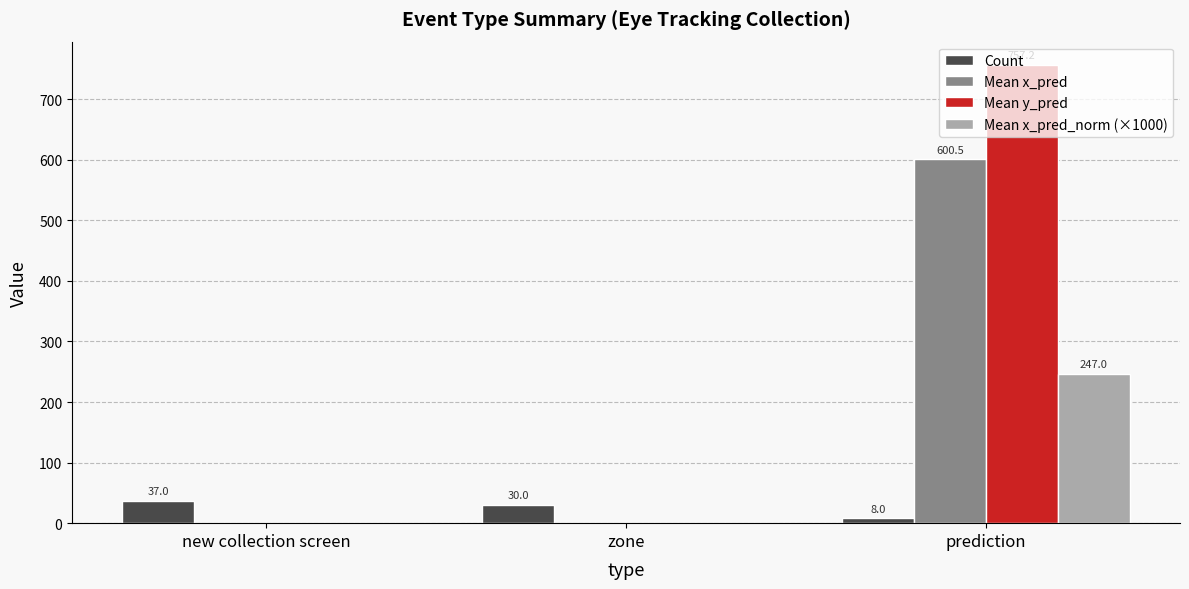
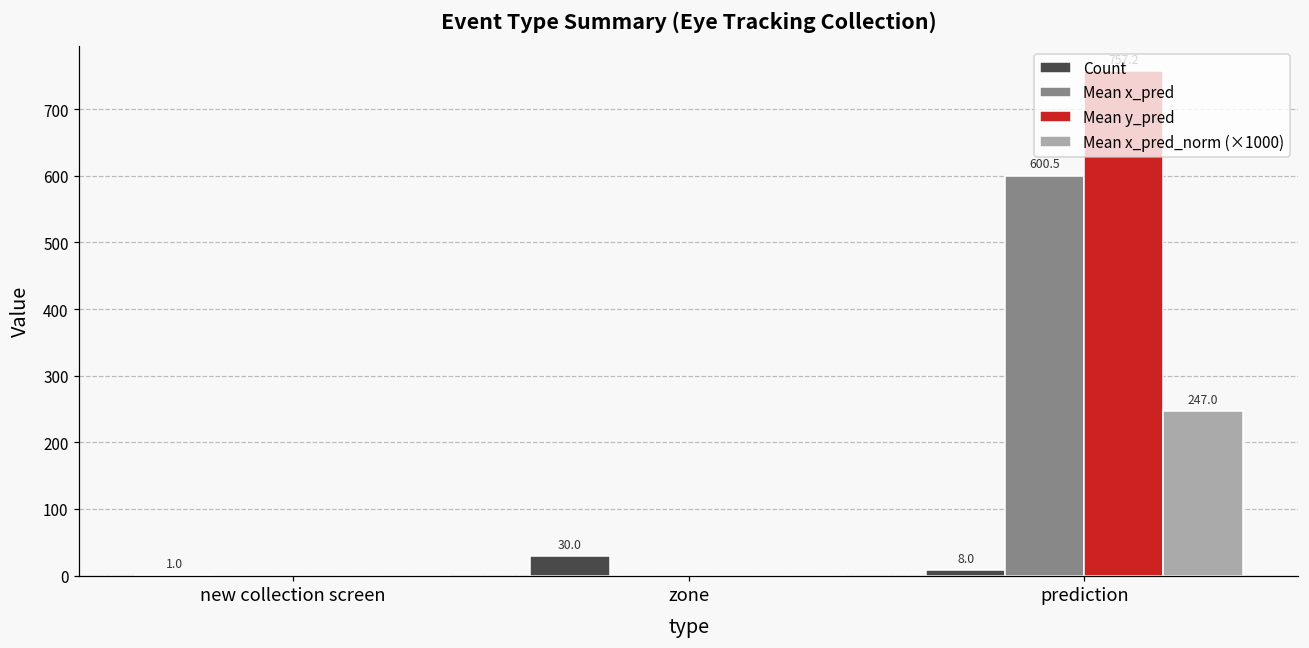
  {
    "Count": {
-     "new collection screen": 37.0,
+     "new collection screen": 1.0,
      "zone": 30.0,
      "prediction": 8.0
    },
    "Mean y_pred": {
      "new collection screen": 0,
      "zone": 0
    }
  }
